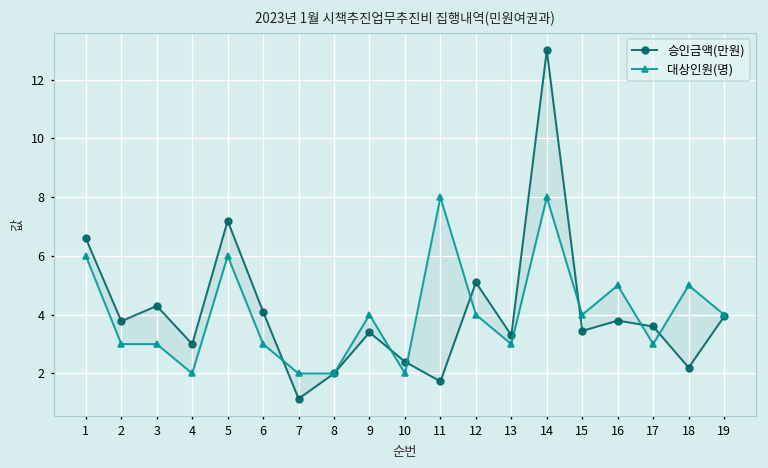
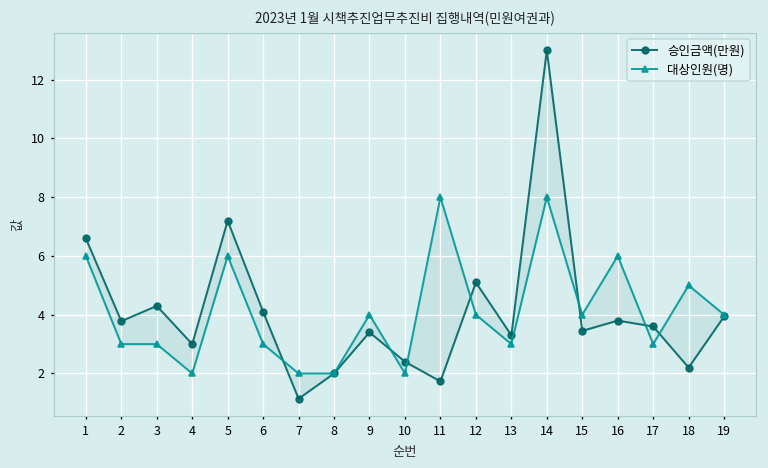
  {
    "대상인원(명)": {
      "1": 6,
      "2": 3,
      "3": 3,
      "4": 2,
      "5": 6,
      "6": 3,
      "10": 2,
      "12": 4,
      "13": 3,
      "14": 8,
-     "16": 5,
+     "16": 6,
      "17": 3
    }
  }
